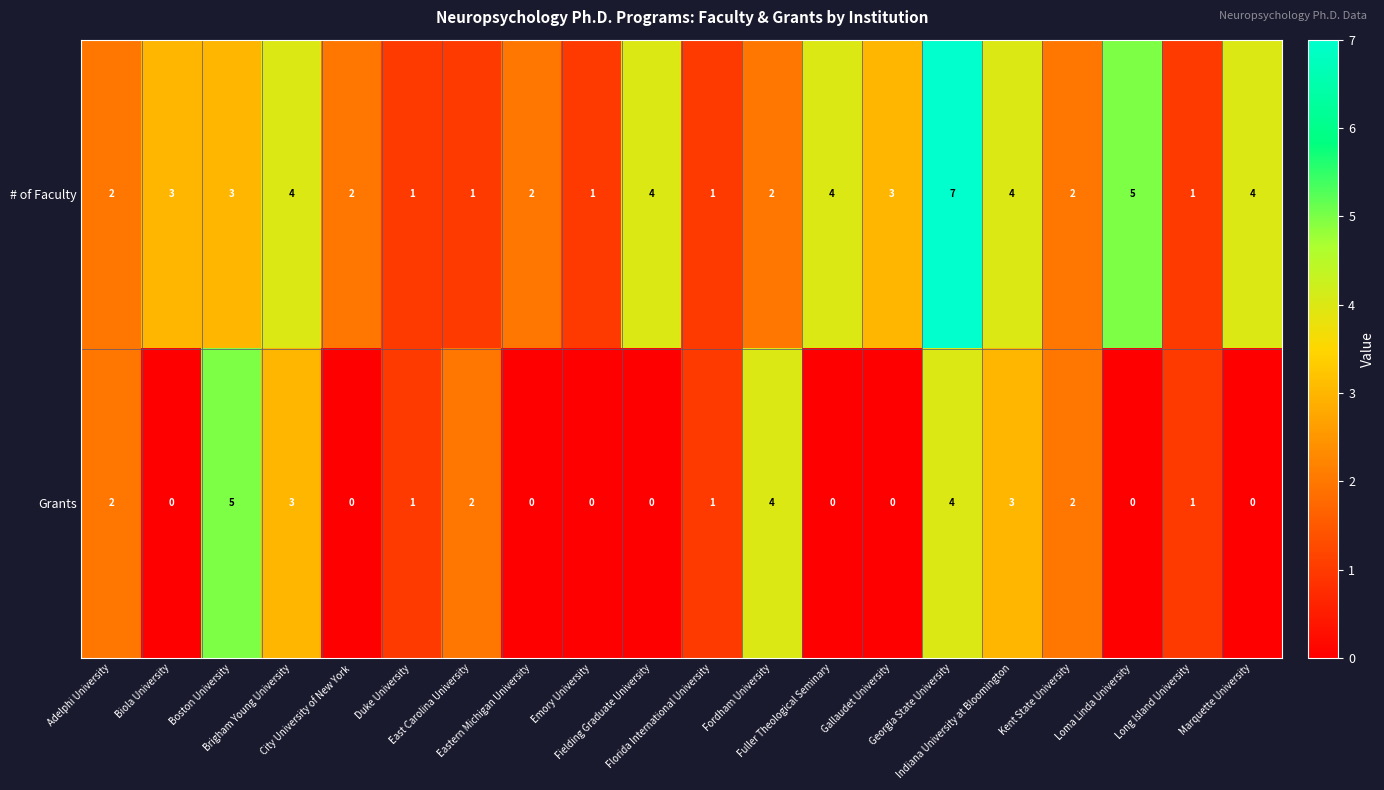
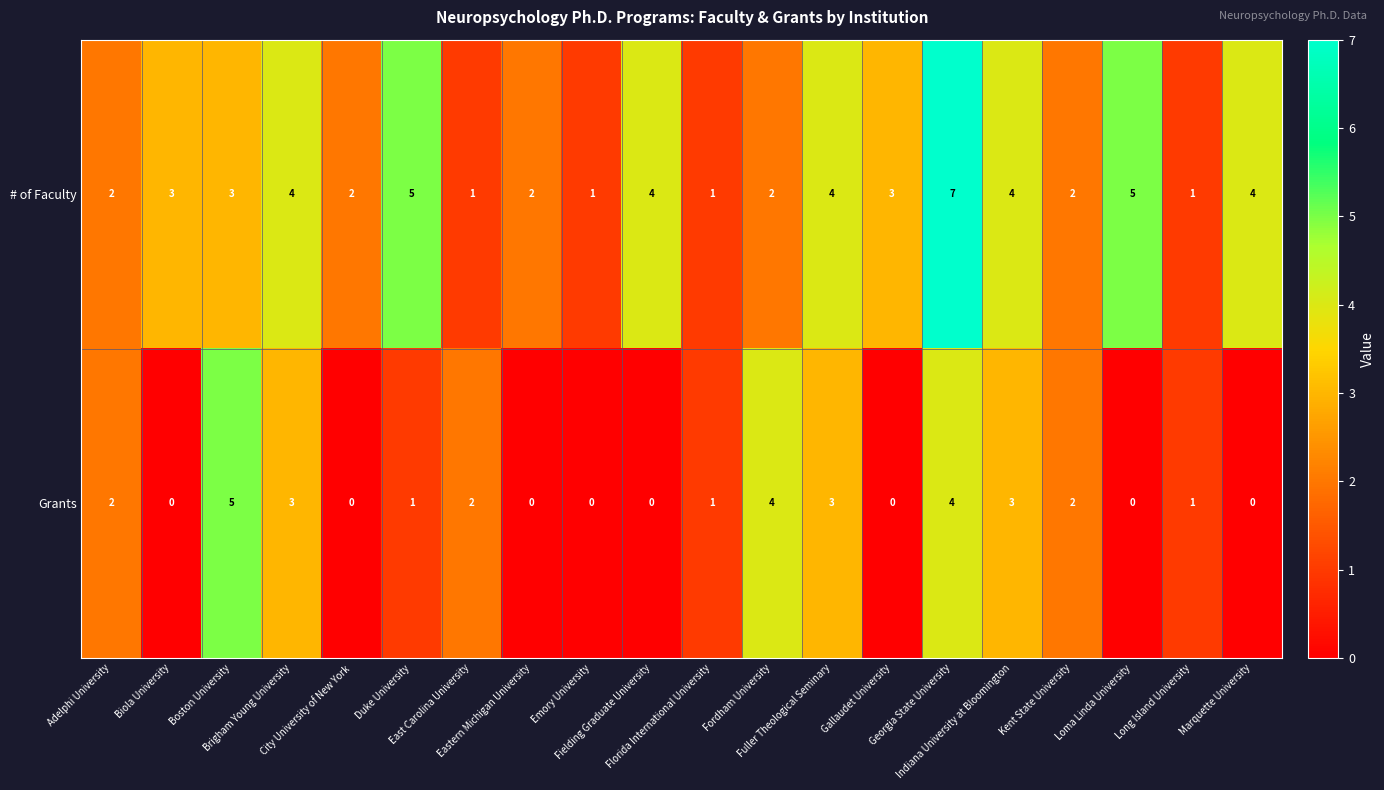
  {
    "# of Faculty": {
      "Adelphi University": 2,
      "Biola University": 3,
      "Boston University": 3,
      "Brigham Young University": 4,
      "City University of New York": 2,
-     "Duke University": 1,
+     "Duke University": 5,
      "East Carolina University": 1,
      "Eastern Michigan University": 2,
      "Emory University": 1,
      "Fielding Graduate University": 4,
      "Florida International University": 1,
      "Fordham University": 2,
      "Fuller Theological Seminary": 4,
      "Gallaudet University": 3,
      "Georgia State University": 7,
      "Indiana University at Bloomington": 4,
      "Kent State University": 2,
      "Loma Linda University": 5,
      "Long Island University": 1,
      "Marquette University": 4
    },
    "Grants": {
      "Adelphi University": 2,
      "Biola University": 0,
      "Boston University": 5,
      "Brigham Young University": 3,
      "City University of New York": 0,
      "Duke University": 1,
      "East Carolina University": 2,
      "Eastern Michigan University": 0,
      "Emory University": 0,
      "Fielding Graduate University": 0,
      "Florida International University": 1,
      "Fordham University": 4,
-     "Fuller Theological Seminary": 0,
+     "Fuller Theological Seminary": 3,
      "Gallaudet University": 0,
      "Georgia State University": 4,
      "Indiana University at Bloomington": 3,
      "Kent State University": 2,
      "Loma Linda University": 0,
      "Long Island University": 1,
      "Marquette University": 0
    }
  }
